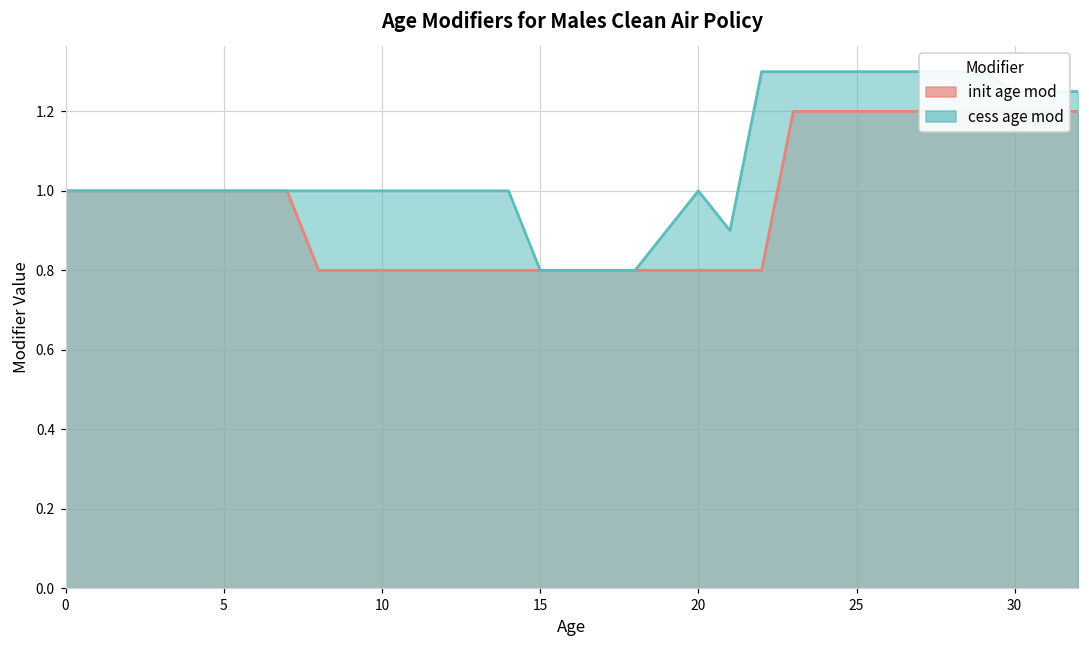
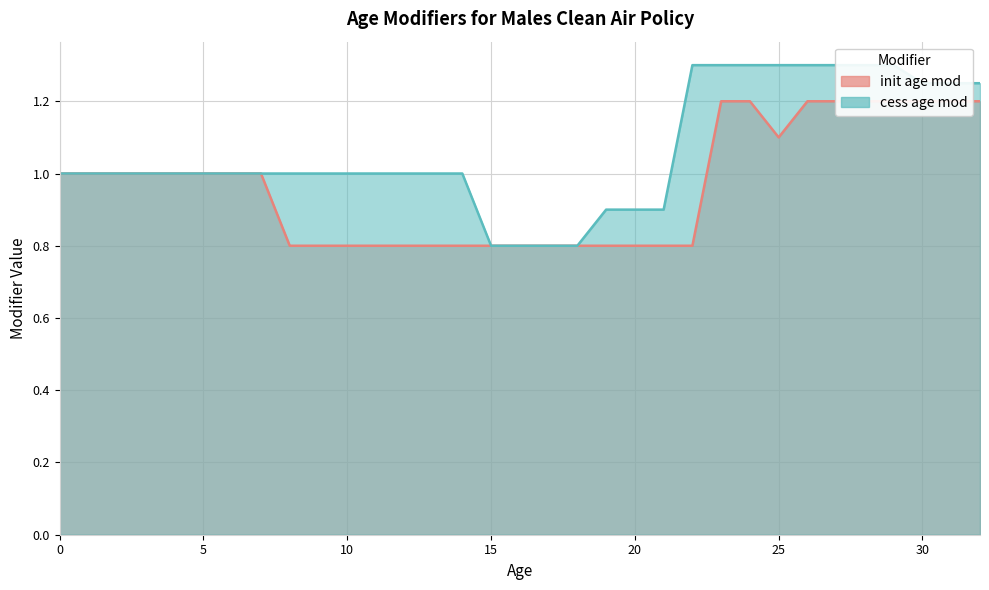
  {
    "init age mod": {
      "10": 0.8,
      "20": 0.8,
-     "25": 1.2
+     "25": 1.1
    },
    "cess age mod": {
      "10": 1.0,
-     "20": 1.0,
+     "20": 0.9,
      "25": 1.3
    }
  }
